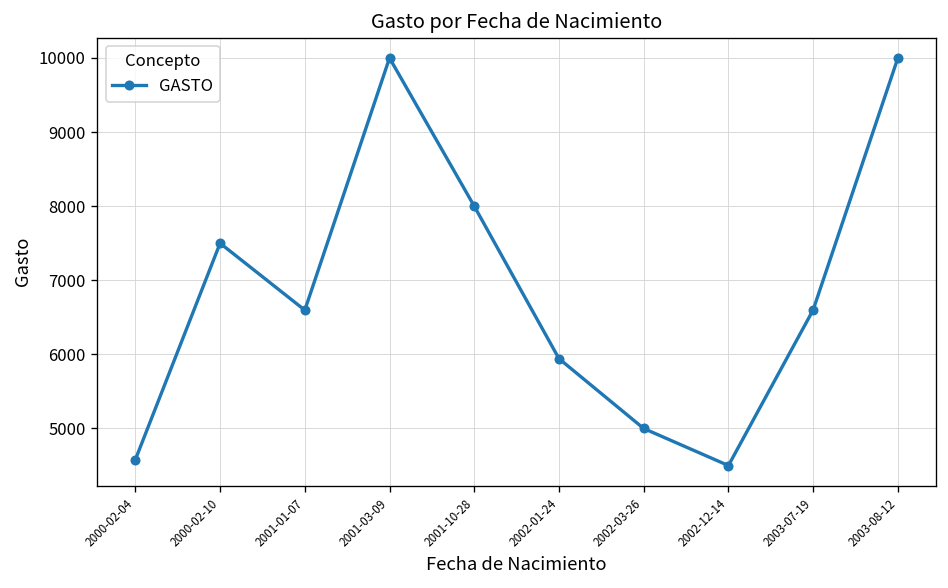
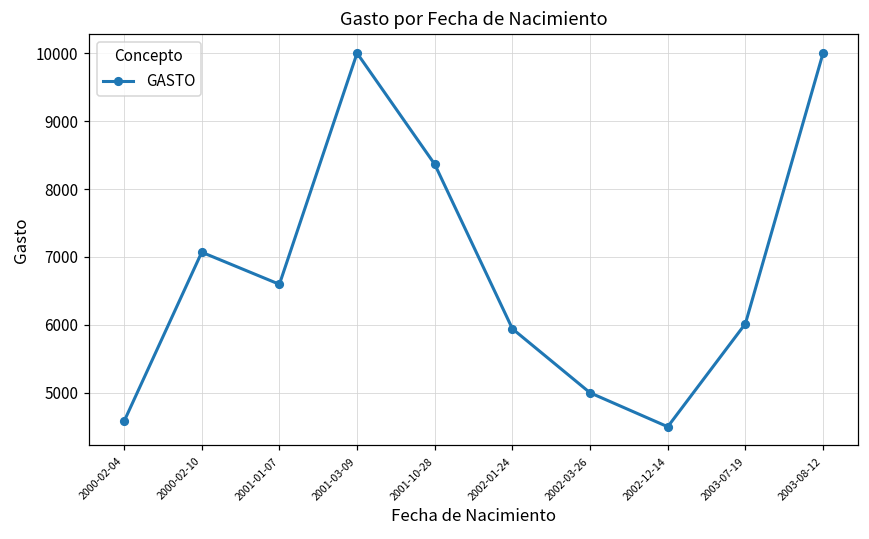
  {
    "2000-02-04": 4600,
-   "2000-02-10": 7500,
+   "2000-02-10": 7100,
    "2001-01-07": 6600,
    "2001-03-09": 10000,
-   "2001-10-28": 8000,
+   "2001-10-28": 8400,
    "2002-01-24": 5900,
    "2002-03-26": 5000,
    "2002-12-14": 4500,
-   "2003-07-19": 6600,
+   "2003-07-19": 6000,
    "2003-08-12": 10000
  }
